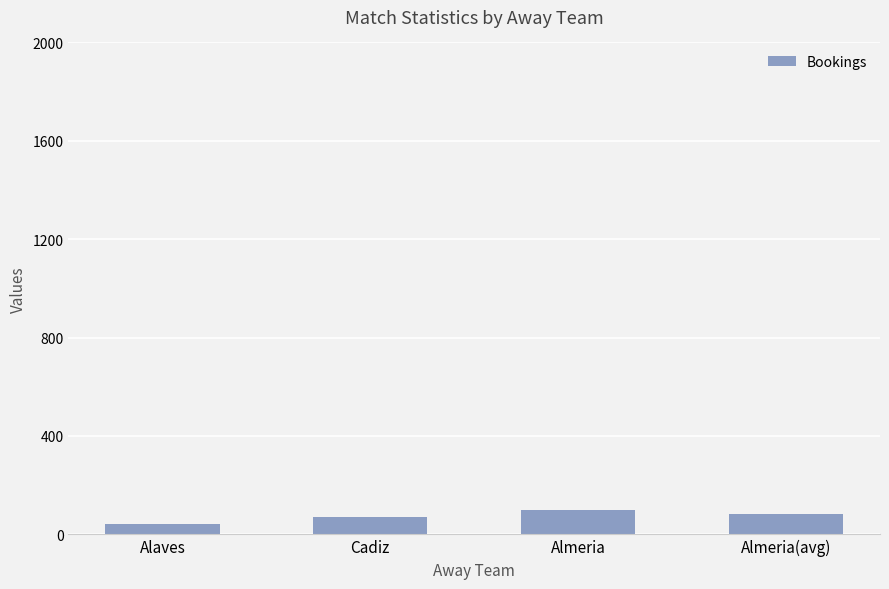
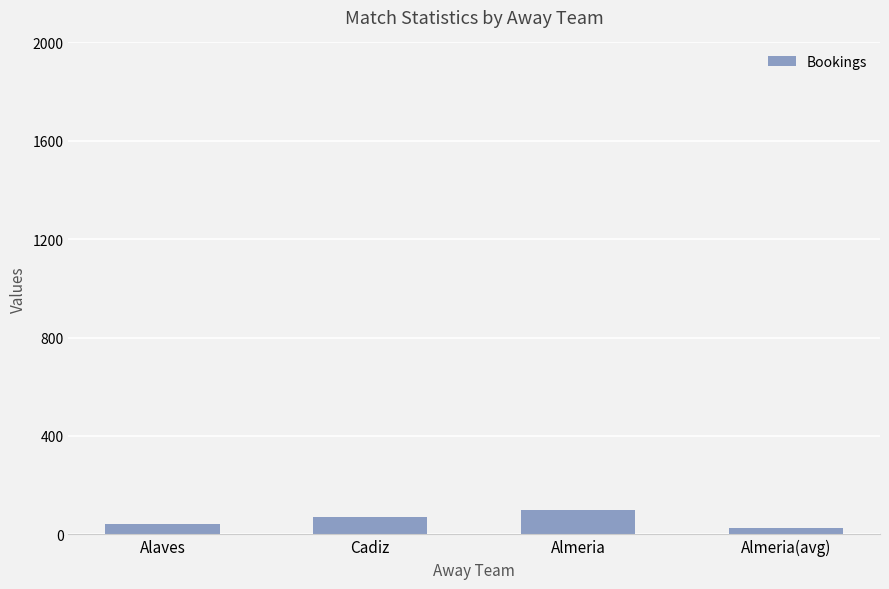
  {
    "Alaves": 40,
    "Cadiz": 70,
    "Almeria": 100,
-   "Almeria(avg)": 80
+   "Almeria(avg)": 30
  }
